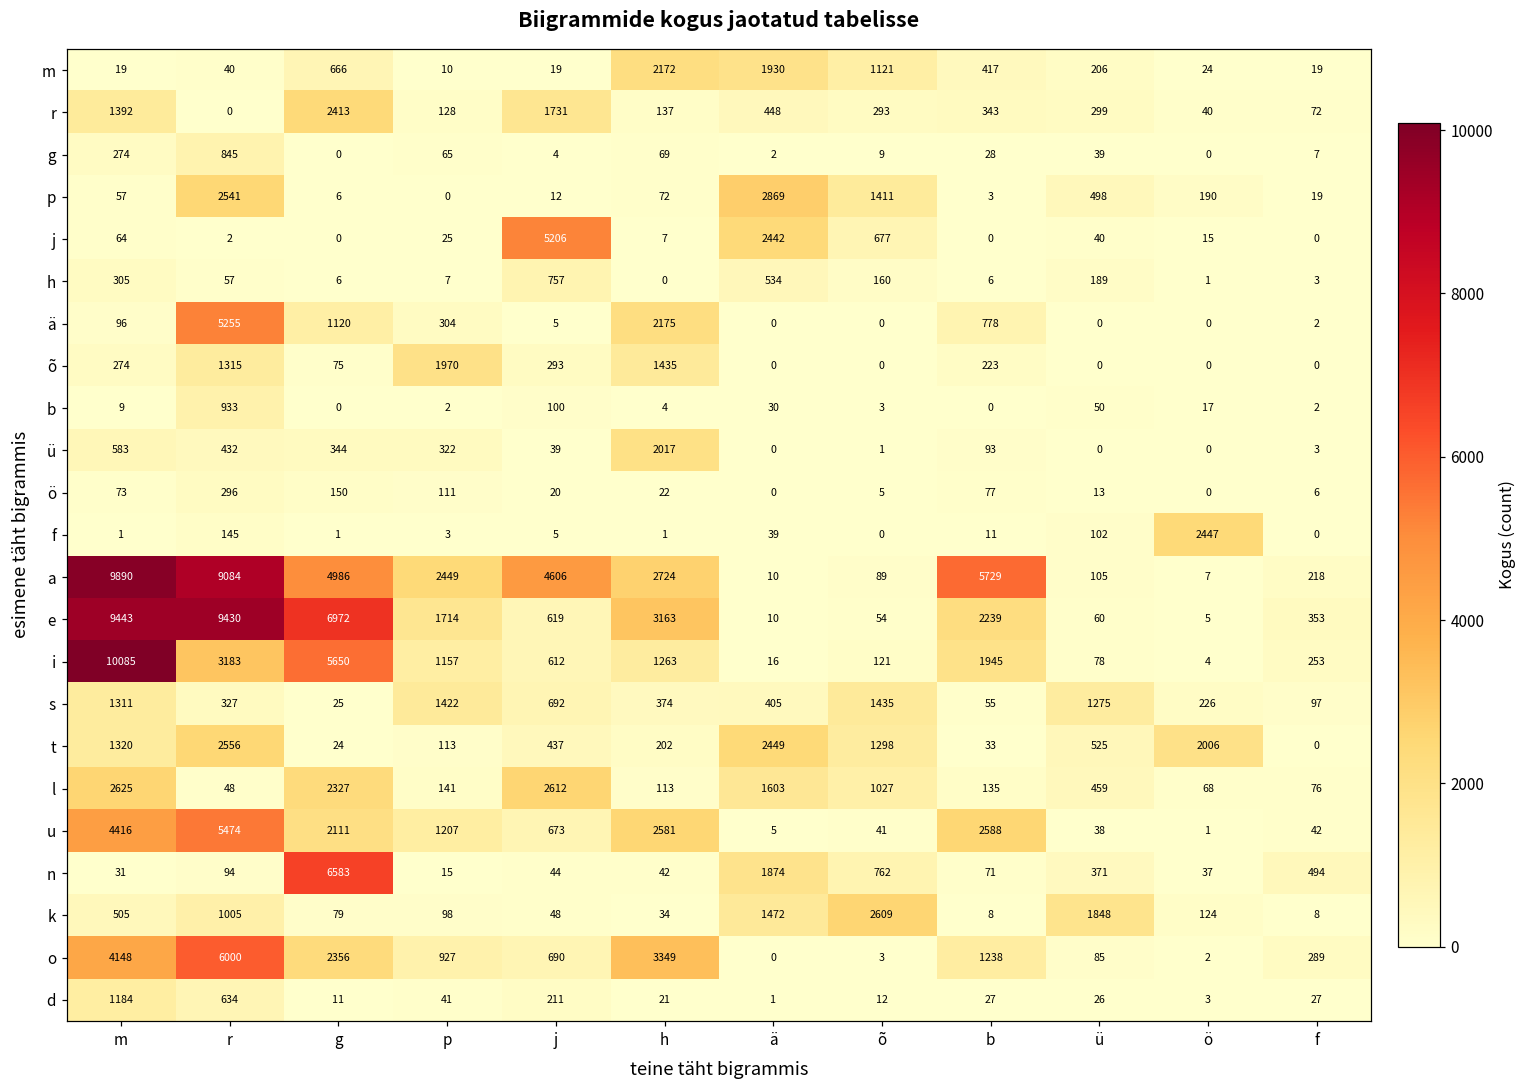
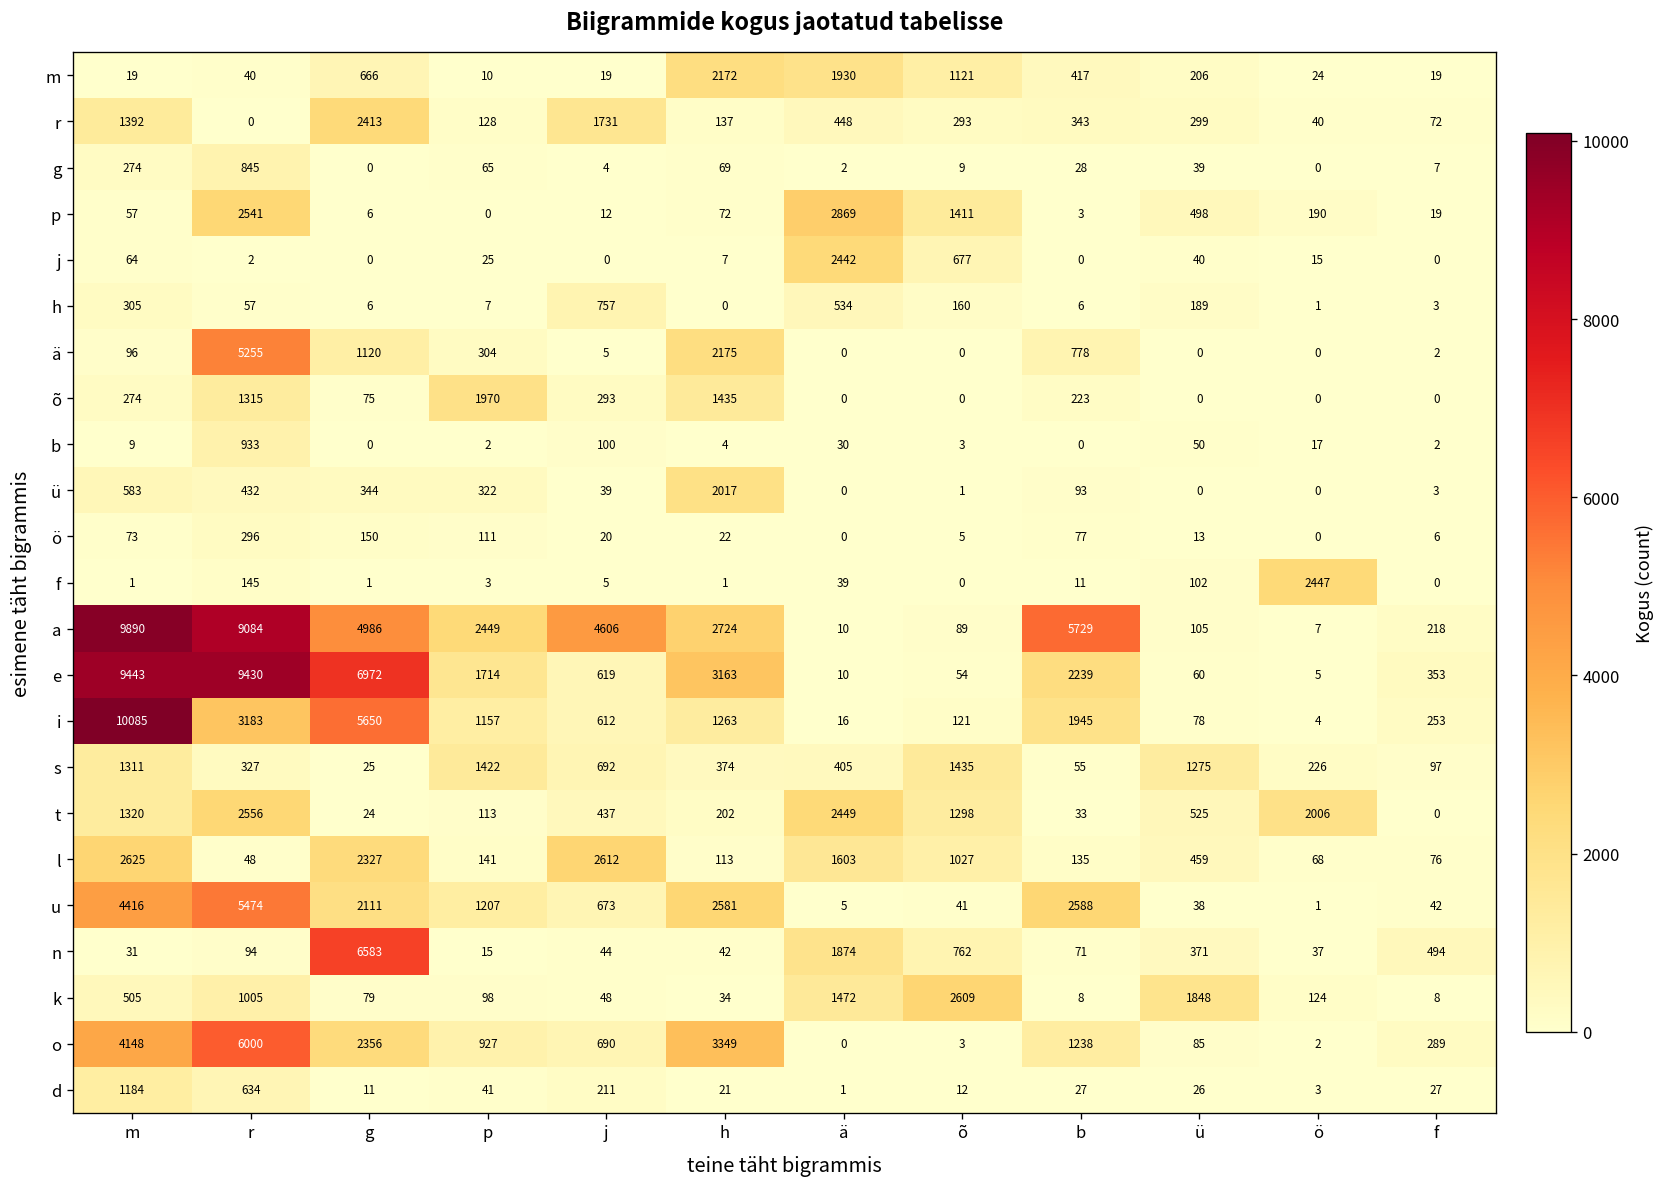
  {
    "j": {
      "m": 64,
      "r": 2,
      "g": 0,
      "p": 25,
-     "j": 5206,
+     "j": 0,
      "h": 7,
      "ä": 2442,
      "õ": 677,
      "b": 0,
      "ü": 40,
      "ö": 15,
      "f": 0
    }
  }
